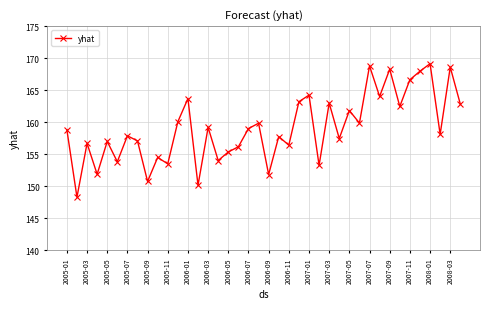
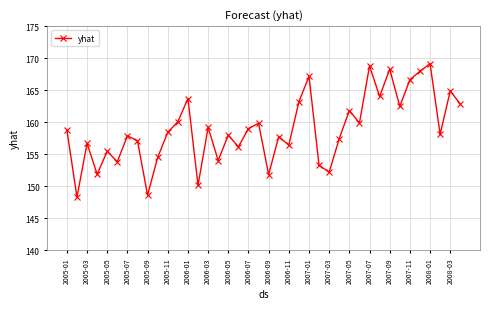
  {
    "2005-01": 159,
    "2005-03": 157,
-   "2005-05": 157,
+   "2005-05": 155,
    "2005-07": 158,
-   "2005-09": 151,
-   "2005-11": 153,
+   "2005-09": 149,
+   "2005-11": 158,
    "2006-01": 164,
    "2006-03": 159,
-   "2006-05": 155,
+   "2006-05": 158,
    "2006-07": 159,
    "2006-09": 152,
    "2006-11": 156,
-   "2007-01": 164,
-   "2007-03": 163,
+   "2007-01": 167,
+   "2007-03": 152,
    "2007-05": 162,
    "2007-07": 169,
    "2007-09": 168,
    "2007-11": 167,
    "2008-01": 169,
-   "2008-03": 169
+   "2008-03": 165
  }
